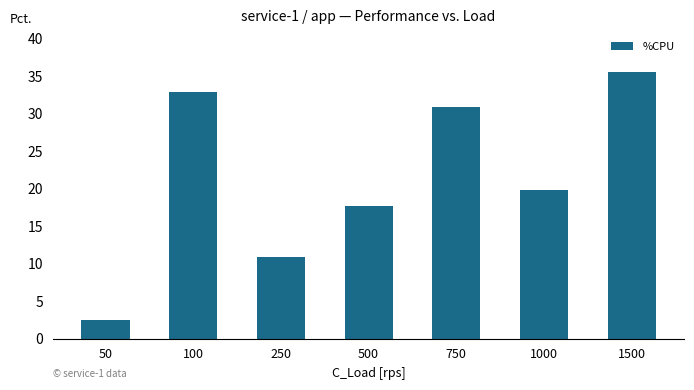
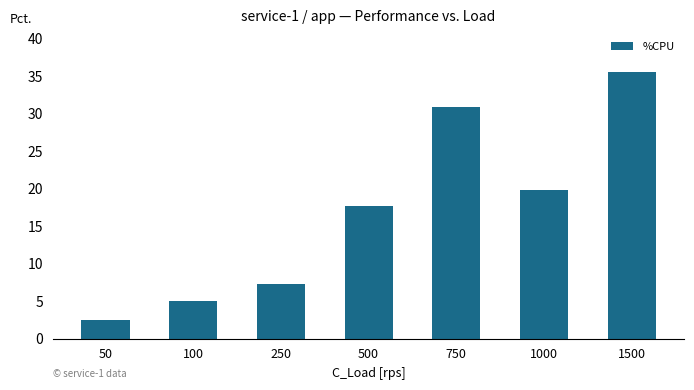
  {
    "50": 3,
-   "100": 33,
-   "250": 11,
+   "100": 5,
+   "250": 7,
    "500": 18,
    "750": 31,
    "1000": 20,
    "1500": 36
  }
